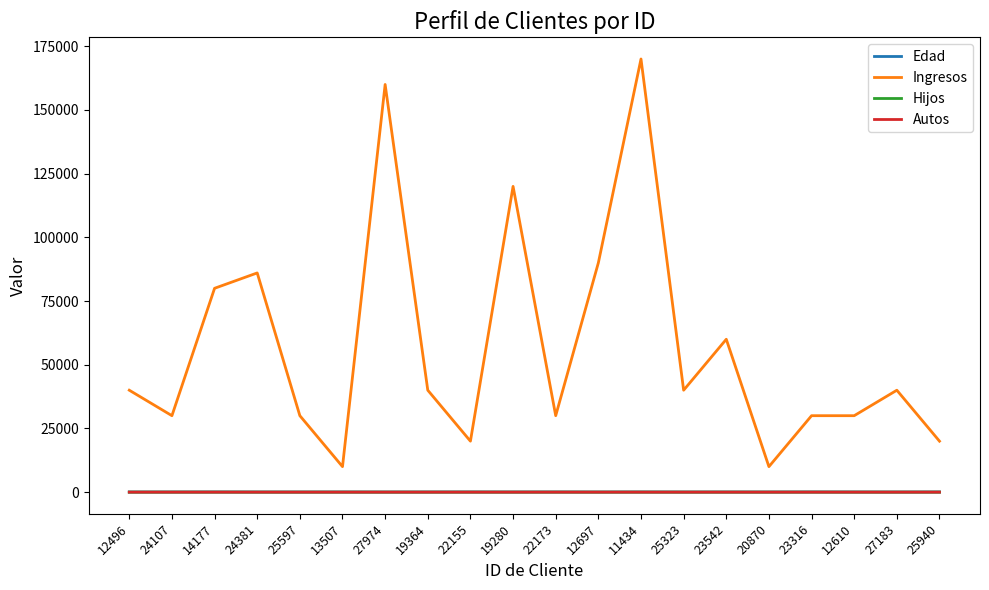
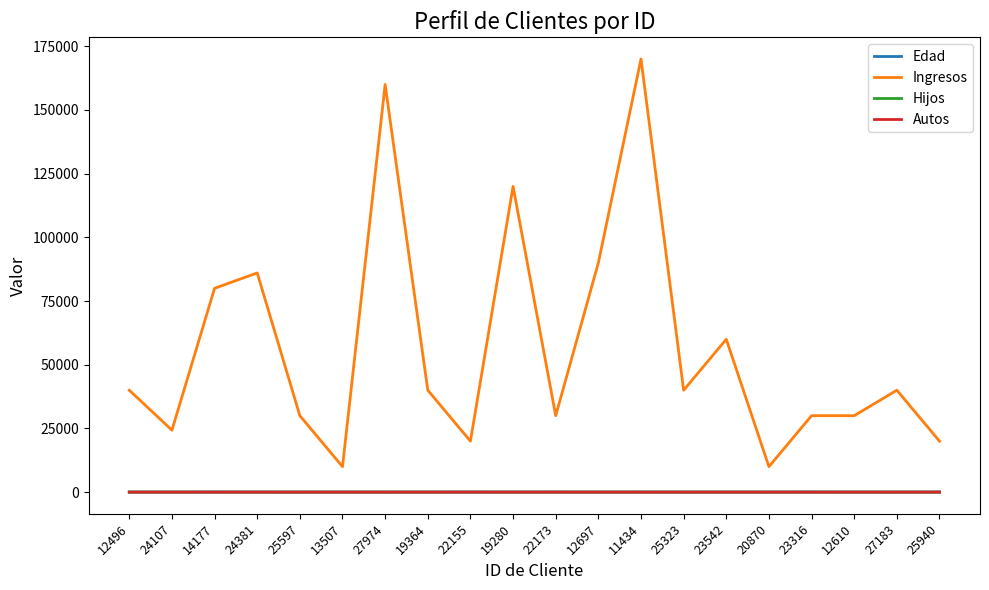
  {
    "Autos": {
      "12496": 0,
      "24107": 0,
      "14177": 0,
      "24381": 0,
      "25597": 0,
      "13507": 0,
      "27974": 0,
      "19364": 0,
      "22155": 0,
      "19280": 0,
      "22173": 0,
      "12697": 0,
      "11434": 0,
      "25323": 0,
      "23542": 0,
      "20870": 0,
      "23316": 0,
      "12610": 0,
      "27183": 0,
      "25940": 0
    },
    "Ingresos": {
      "12496": 40000,
-     "24107": 30000,
+     "24107": 24000,
      "14177": 80000,
      "24381": 86000,
      "25597": 30000,
      "13507": 10000,
      "27974": 160000,
      "19364": 40000,
      "22155": 20000,
      "19280": 120000,
      "22173": 30000,
      "12697": 90000,
      "11434": 170000,
      "25323": 40000,
      "23542": 60000,
      "20870": 10000,
      "23316": 30000,
      "12610": 30000,
      "27183": 40000,
      "25940": 20000
    }
  }
